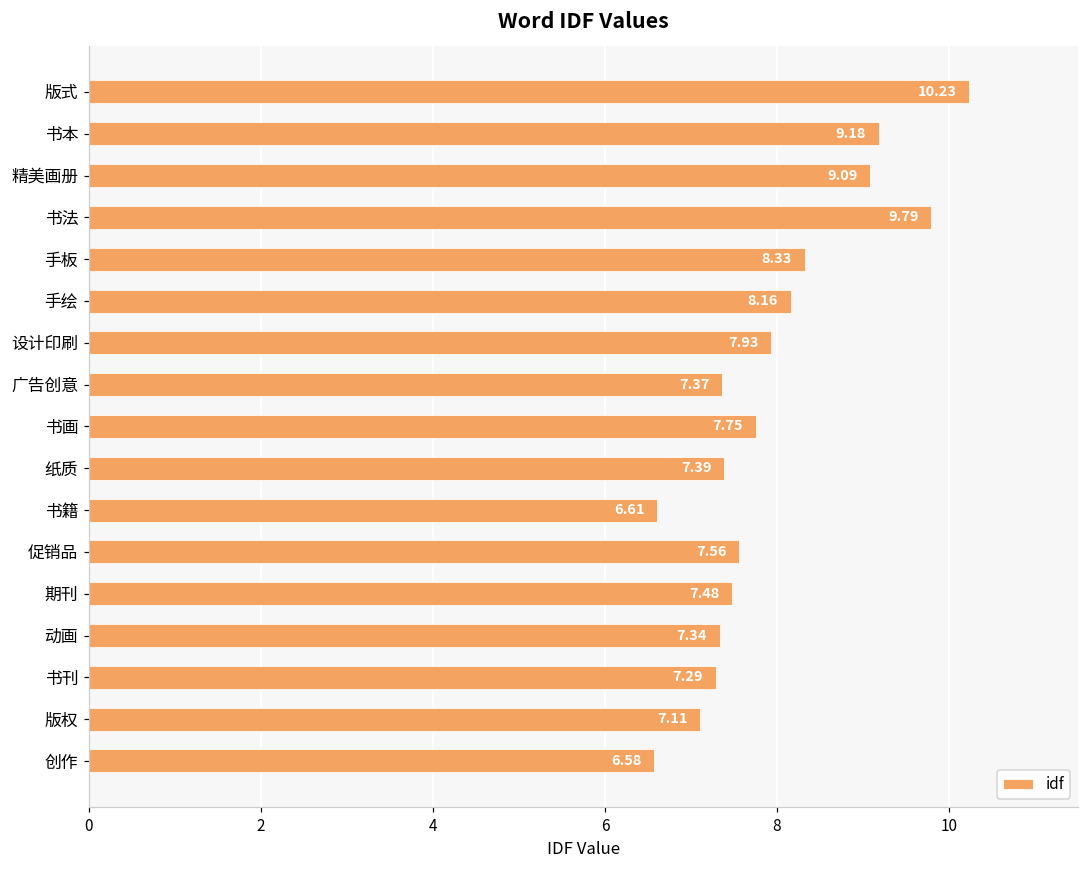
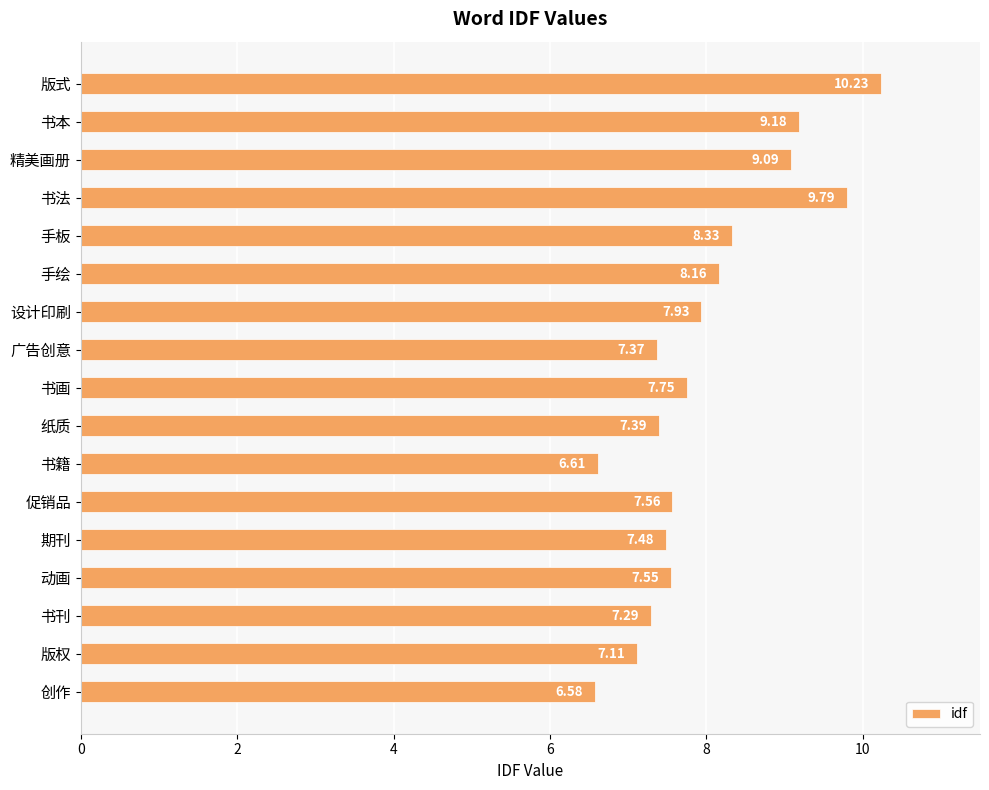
  {
    "版式": 10.23,
    "书本": 9.18,
    "精美画册": 9.09,
    "书法": 9.79,
    "手板": 8.33,
    "手绘": 8.16,
    "设计印刷": 7.93,
    "广告创意": 7.37,
    "书画": 7.75,
    "纸质": 7.39,
    "书籍": 6.61,
    "促销品": 7.56,
    "期刊": 7.48,
-   "动画": 7.34,
+   "动画": 7.55,
    "书刊": 7.29,
    "版权": 7.11,
    "创作": 6.58
  }
